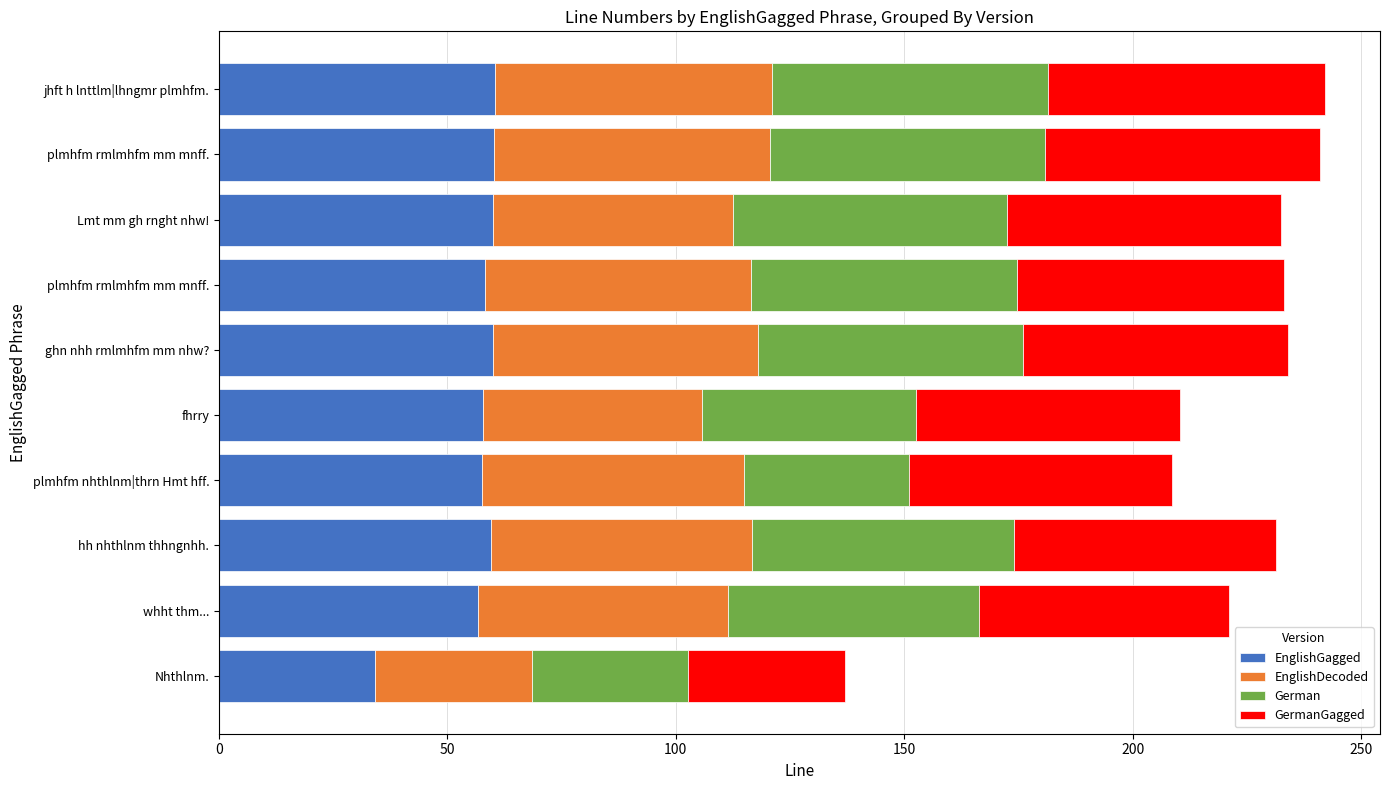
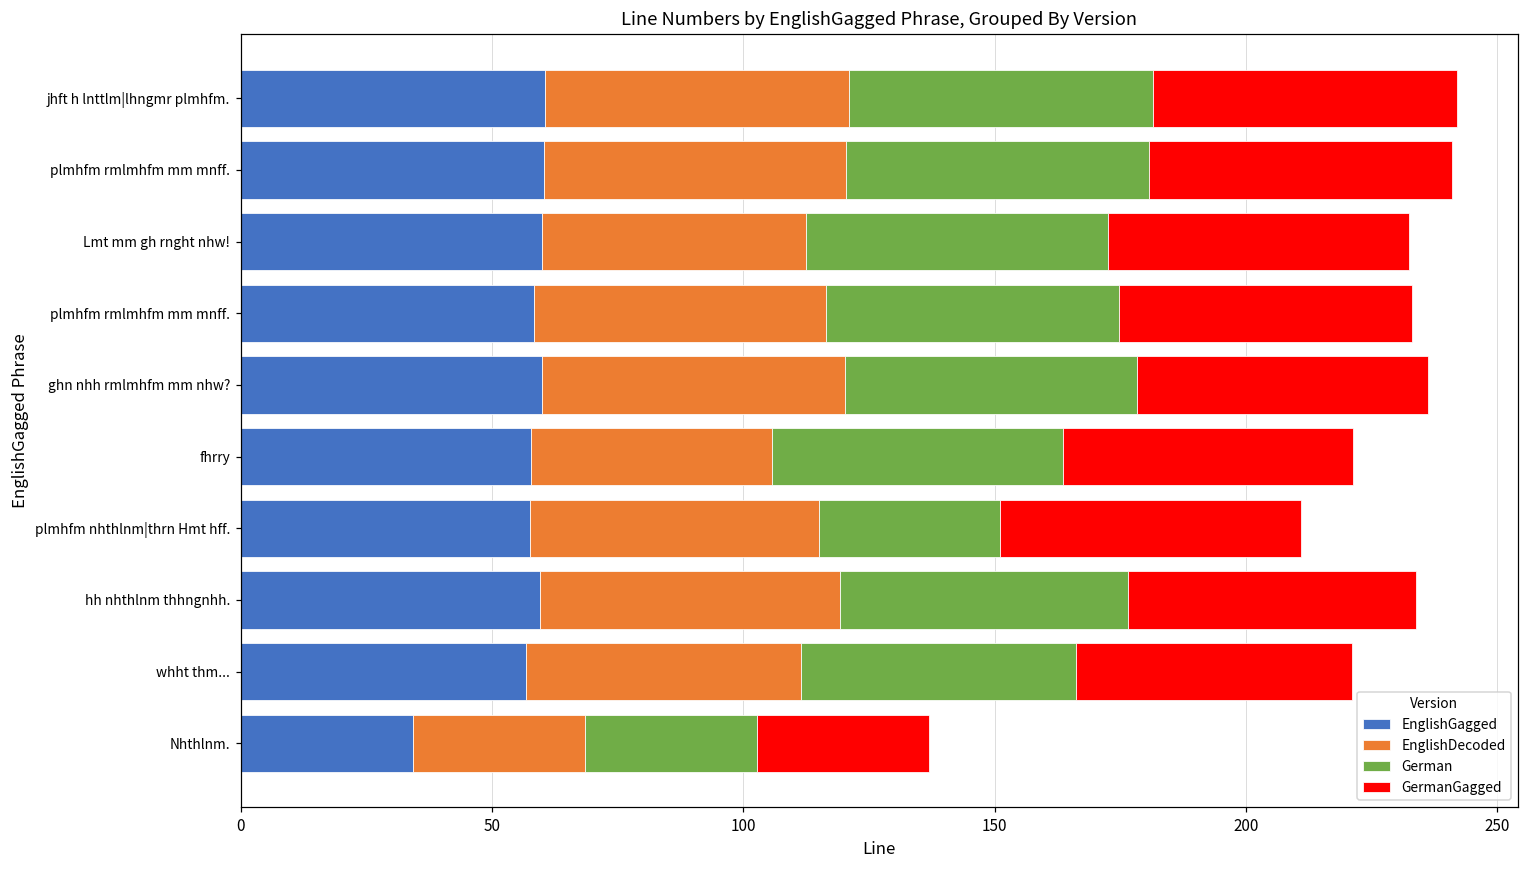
  {
    "EnglishGagged": {
      "jhft h lnttlm|lhngmr plmhfm.": 61,
      "Lmt mm gh rnght nhw!": 60,
      "ghn nhh rmlmhfm mm nhw?": 60,
      "fhrry": 58,
      "plmhfm nhthlnm|thrn Hmt hff.": 58,
      "hh nhthlnm thhngnhh.": 60,
      "whht thm...": 57,
      "Nhthlnm.": 34
    },
    "EnglishDecoded": {
      "jhft h lnttlm|lhngmr plmhfm.": 61,
      "Lmt mm gh rnght nhw!": 53,
-     "ghn nhh rmlmhfm mm nhw?": 58,
+     "ghn nhh rmlmhfm mm nhw?": 60,
      "fhrry": 48,
      "plmhfm nhthlnm|thrn Hmt hff.": 58,
-     "hh nhthlnm thhngnhh.": 57,
+     "hh nhthlnm thhngnhh.": 60,
      "whht thm...": 55,
      "Nhthlnm.": 34
    },
    "German": {
      "jhft h lnttlm|lhngmr plmhfm.": 61,
      "Lmt mm gh rnght nhw!": 60,
      "ghn nhh rmlmhfm mm nhw?": 58,
-     "fhrry": 47,
+     "fhrry": 58,
      "plmhfm nhthlnm|thrn Hmt hff.": 36,
      "hh nhthlnm thhngnhh.": 57,
      "whht thm...": 55,
      "Nhthlnm.": 34
    },
    "GermanGagged": {
      "jhft h lnttlm|lhngmr plmhfm.": 61,
      "Lmt mm gh rnght nhw!": 60,
      "ghn nhh rmlmhfm mm nhw?": 58,
      "fhrry": 58,
-     "plmhfm nhthlnm|thrn Hmt hff.": 58,
+     "plmhfm nhthlnm|thrn Hmt hff.": 60,
      "hh nhthlnm thhngnhh.": 57,
      "whht thm...": 55,
      "Nhthlnm.": 34
    }
  }
